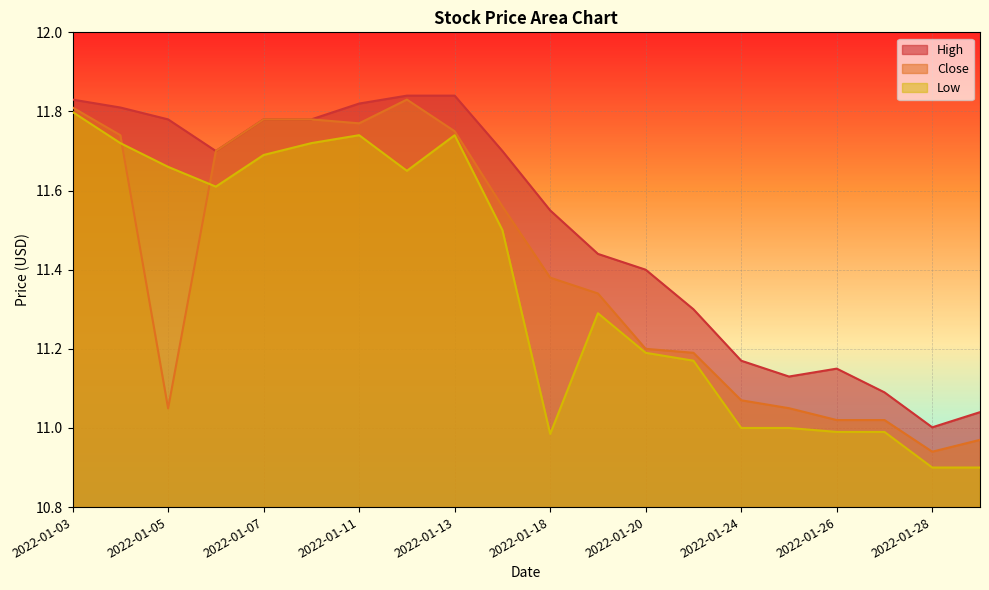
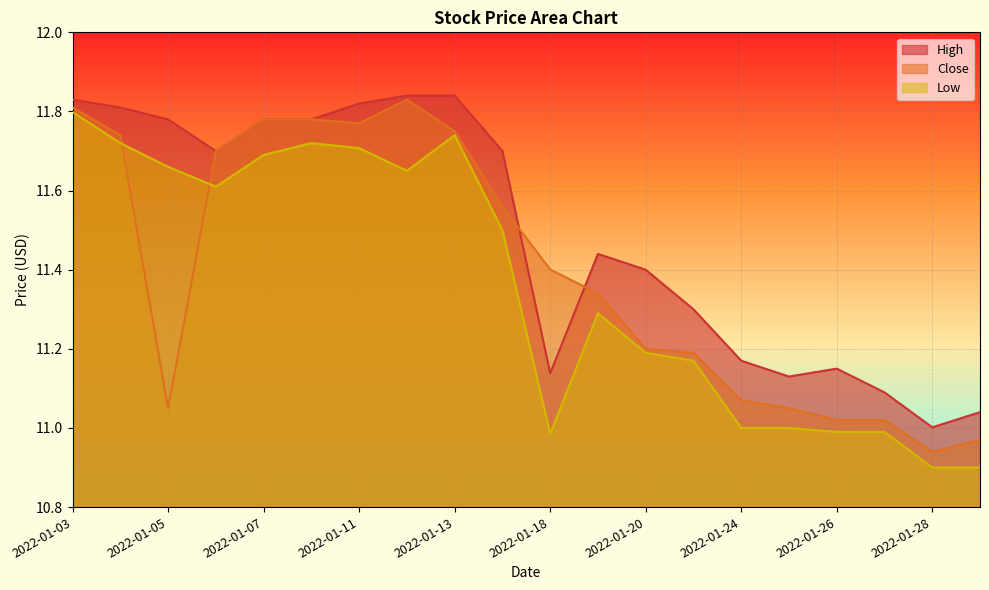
  {
    "High": {
      "2022-01-03": 11.83,
      "2022-01-05": 11.78,
      "2022-01-11": 11.82,
      "2022-01-13": 11.84,
-     "2022-01-18": 11.55,
+     "2022-01-18": 11.14,
      "2022-01-20": 11.40,
      "2022-01-24": 11.17,
      "2022-01-26": 11.15,
      "2022-01-28": 11.00
    },
    "Close": {
      "2022-01-03": 11.81,
      "2022-01-05": 11.05,
      "2022-01-11": 11.77,
      "2022-01-13": 11.75,
-     "2022-01-18": 11.38,
+     "2022-01-18": 11.40,
      "2022-01-20": 11.20,
      "2022-01-24": 11.07,
      "2022-01-26": 11.02,
      "2022-01-28": 10.94
    },
    "Low": {
      "2022-01-03": 11.80,
      "2022-01-05": 11.66,
      "2022-01-07": 11.69,
-     "2022-01-11": 11.74,
+     "2022-01-11": 11.71,
      "2022-01-13": 11.74,
      "2022-01-18": 10.98,
      "2022-01-20": 11.19,
      "2022-01-24": 11.00,
      "2022-01-26": 10.99,
      "2022-01-28": 10.90
    }
  }
